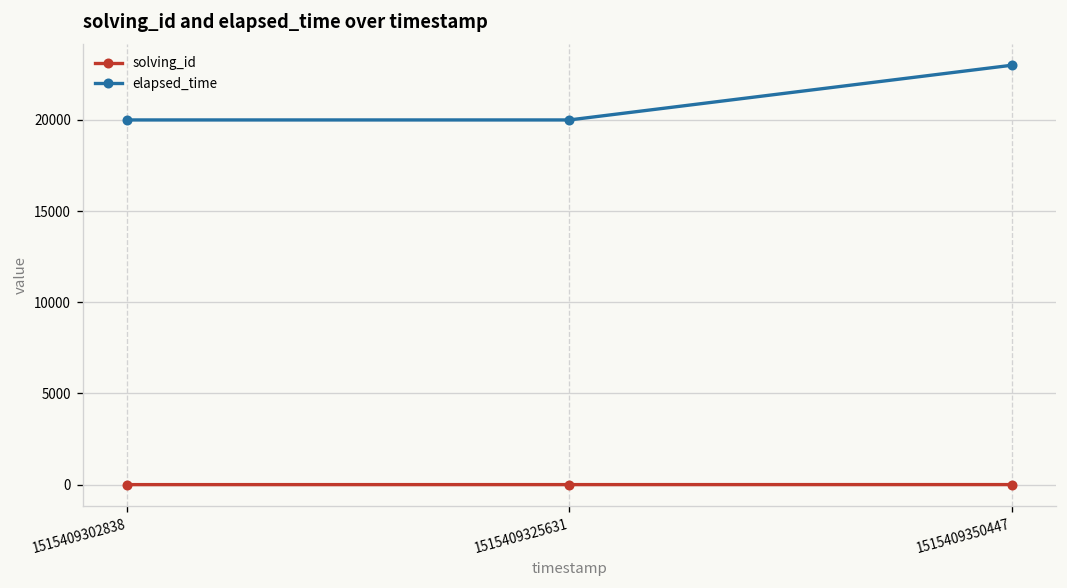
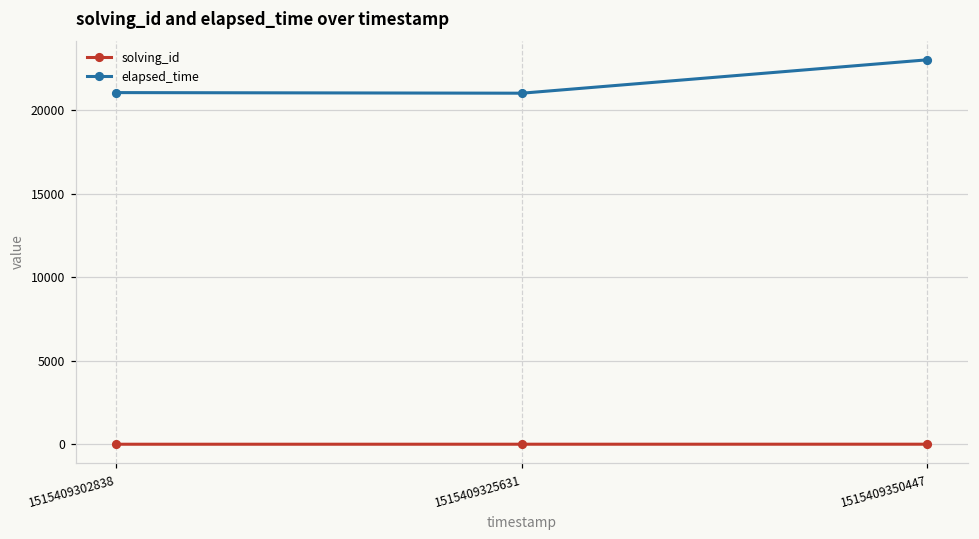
  {
    "solving_id": {
      "1515409302838": 0,
      "1515409325631": 0,
      "1515409350447": 0
    },
    "elapsed_time": {
-     "1515409302838": 20000,
-     "1515409325631": 20000,
+     "1515409302838": 21000,
+     "1515409325631": 21000,
      "1515409350447": 23000
    }
  }
